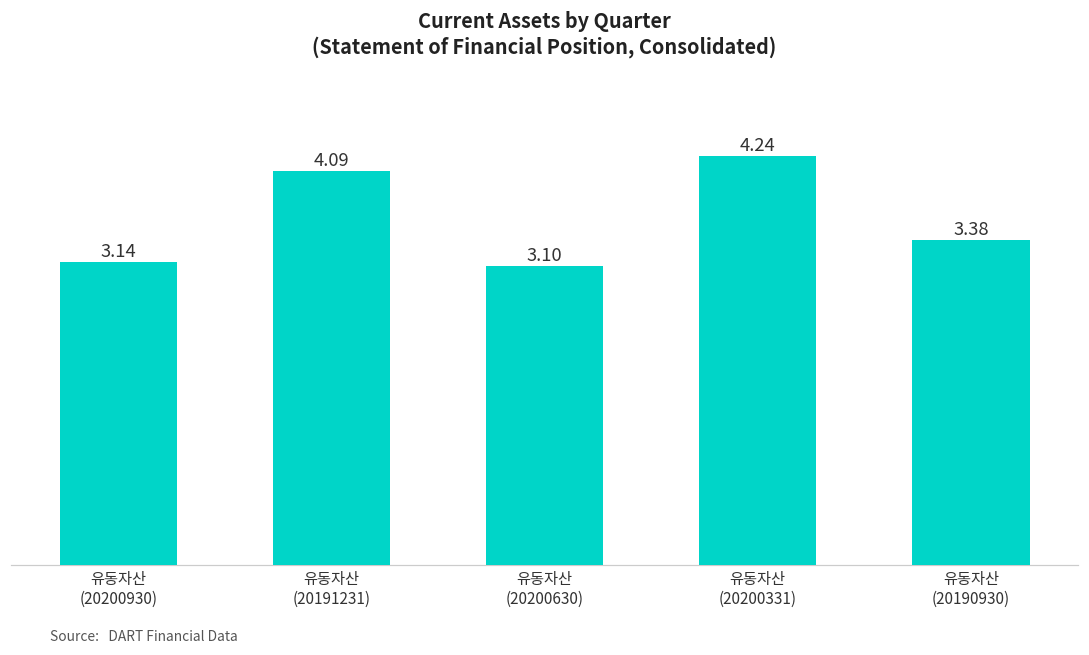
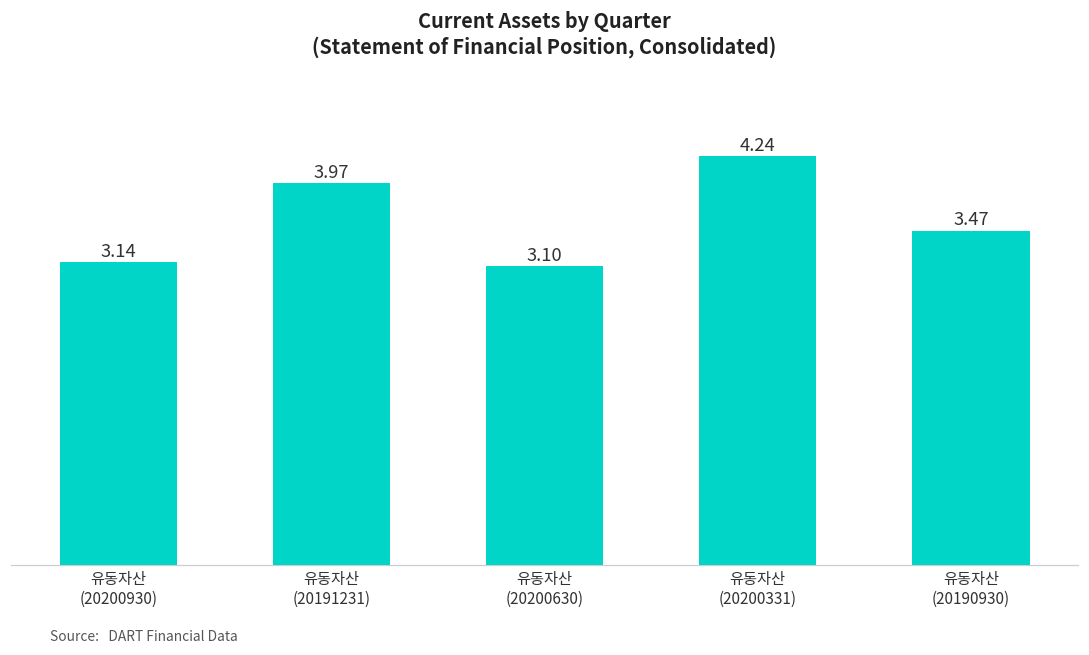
  {
    "유동자산 (20200930)": 3.14,
-   "유동자산 (20191231)": 4.09,
+   "유동자산 (20191231)": 3.97,
    "유동자산 (20200630)": 3.10,
    "유동자산 (20200331)": 4.24,
-   "유동자산 (20190930)": 3.38
+   "유동자산 (20190930)": 3.47
  }
